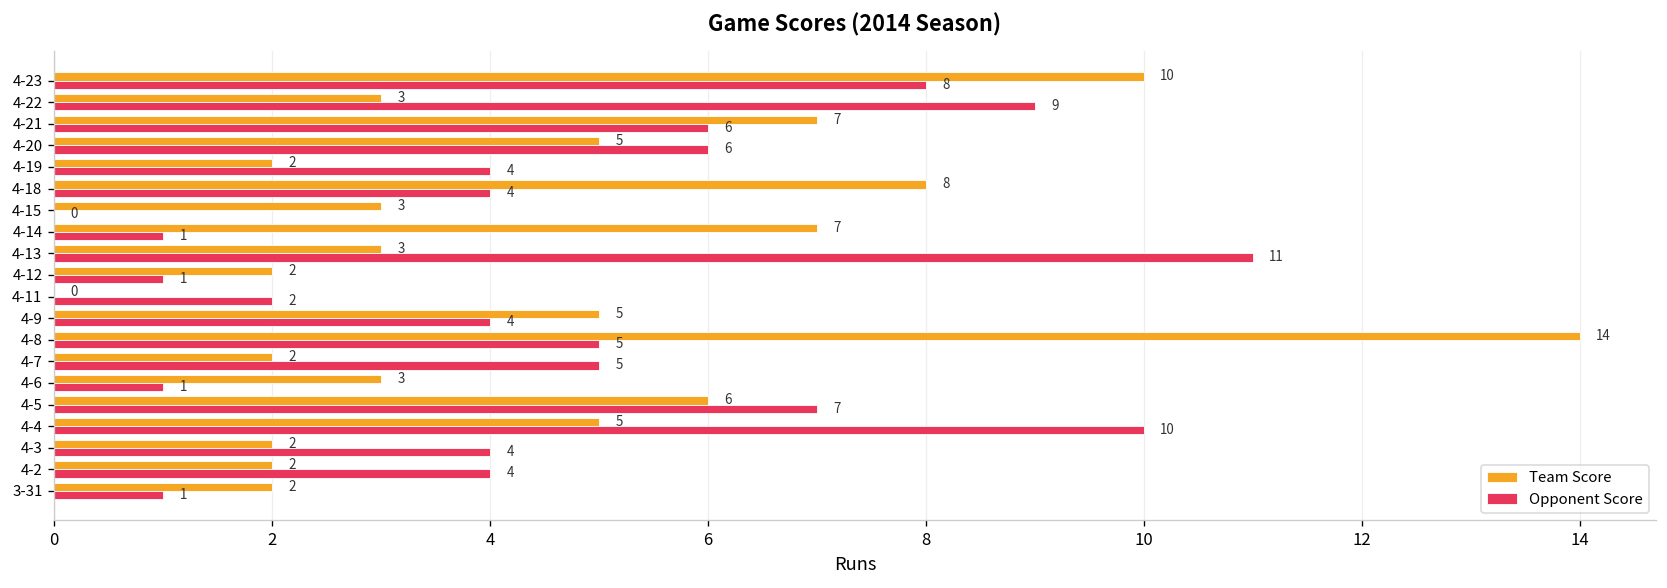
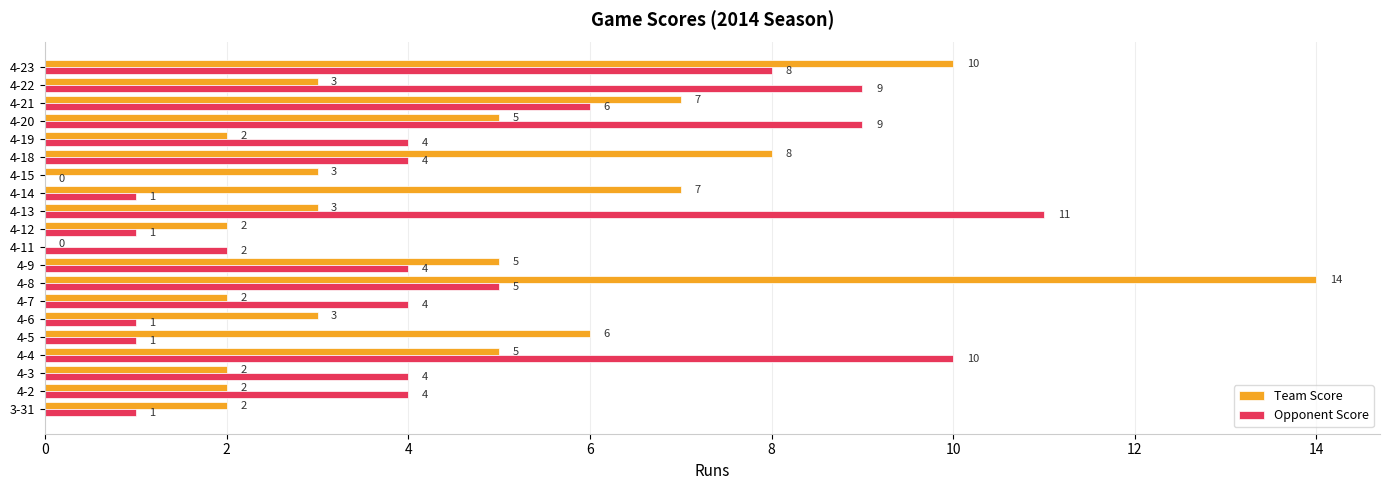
  {
    "Team Score": {
      "4-23": 10,
      "4-22": 3,
      "4-21": 7,
      "4-20": 5,
      "4-19": 2,
      "4-18": 8,
      "4-15": 3,
      "4-14": 7,
      "4-13": 3,
      "4-12": 2,
      "4-11": 0,
      "4-9": 5,
      "4-8": 14,
      "4-7": 2,
      "4-6": 3,
      "4-5": 6,
      "4-4": 5,
      "4-3": 2,
      "4-2": 2,
      "3-31": 2
    },
    "Opponent Score": {
      "4-23": 8,
      "4-22": 9,
      "4-21": 6,
-     "4-20": 6,
+     "4-20": 9,
      "4-19": 4,
      "4-18": 4,
      "4-15": 0,
      "4-14": 1,
      "4-13": 11,
      "4-12": 1,
      "4-11": 2,
      "4-9": 4,
      "4-8": 5,
-     "4-7": 5,
+     "4-7": 4,
      "4-6": 1,
-     "4-5": 7,
+     "4-5": 1,
      "4-4": 10,
      "4-3": 4,
      "4-2": 4,
      "3-31": 1
    }
  }
